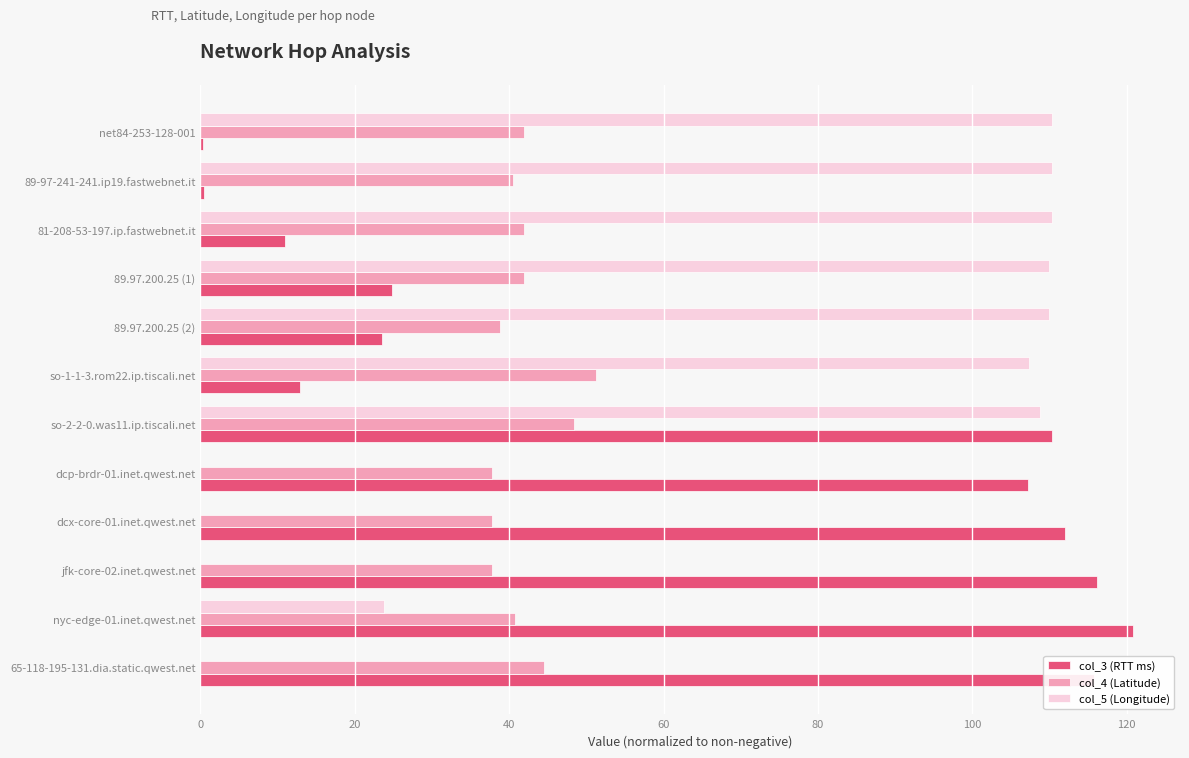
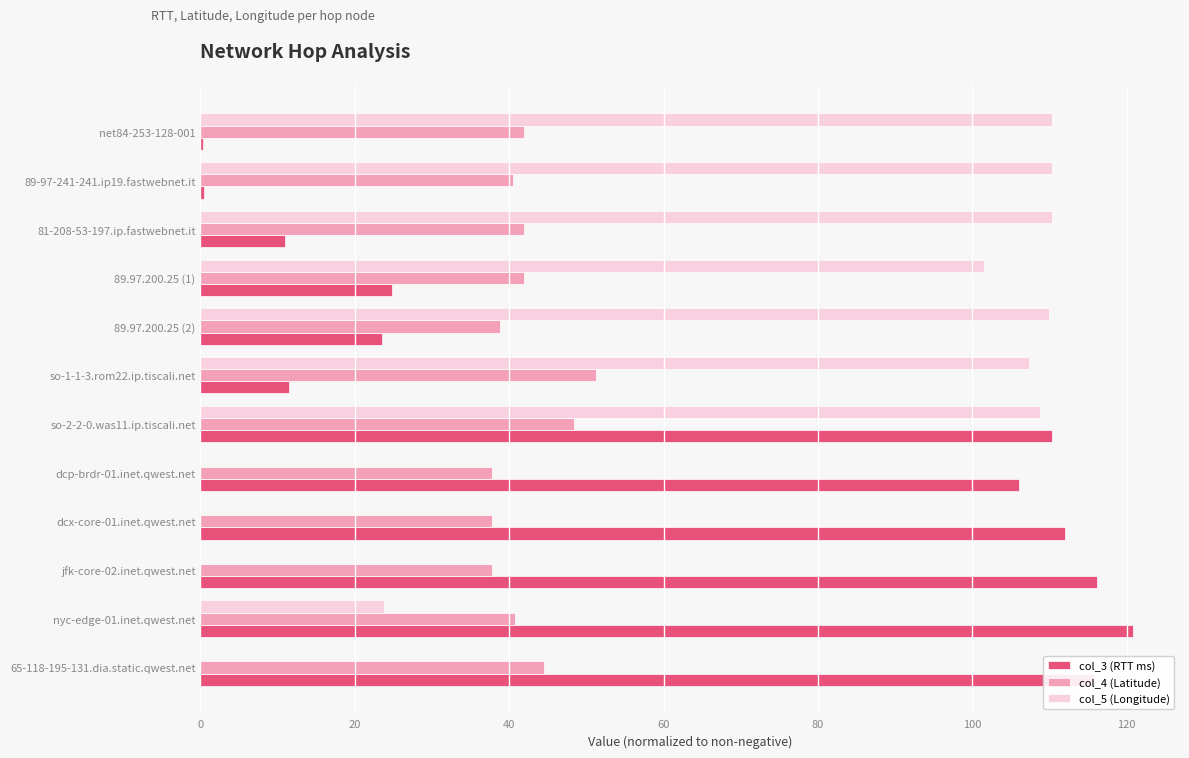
  {
    "col_3 (RTT ms)": {
      "net84-253-128-001": 0,
      "89-97-241-241.ip19.fastwebnet.it": 0,
      "81-208-53-197.ip.fastwebnet.it": 11,
      "89.97.200.25 (1)": 25,
      "89.97.200.25 (2)": 23,
-     "so-1-1-3.rom22.ip.tiscali.net": 13,
+     "so-1-1-3.rom22.ip.tiscali.net": 11,
      "so-2-2-0.was11.ip.tiscali.net": 110,
-     "dcp-brdr-01.inet.qwest.net": 107,
+     "dcp-brdr-01.inet.qwest.net": 106,
      "dcx-core-01.inet.qwest.net": 112,
      "jfk-core-02.inet.qwest.net": 116,
      "nyc-edge-01.inet.qwest.net": 121
    },
    "col_4 (Latitude)": {
      "net84-253-128-001": 42,
      "89-97-241-241.ip19.fastwebnet.it": 40,
      "81-208-53-197.ip.fastwebnet.it": 42,
      "89.97.200.25 (1)": 42,
      "89.97.200.25 (2)": 39,
      "so-1-1-3.rom22.ip.tiscali.net": 51,
      "so-2-2-0.was11.ip.tiscali.net": 48,
      "dcp-brdr-01.inet.qwest.net": 38,
      "dcx-core-01.inet.qwest.net": 38,
      "jfk-core-02.inet.qwest.net": 38,
      "nyc-edge-01.inet.qwest.net": 41,
      "65-118-195-131.dia.static.qwest.net": 44
    },
    "col_5 (Longitude)": {
      "net84-253-128-001": 110,
      "89-97-241-241.ip19.fastwebnet.it": 110,
      "81-208-53-197.ip.fastwebnet.it": 110,
-     "89.97.200.25 (1)": 110,
+     "89.97.200.25 (1)": 101,
      "89.97.200.25 (2)": 110,
      "so-1-1-3.rom22.ip.tiscali.net": 107,
      "so-2-2-0.was11.ip.tiscali.net": 109,
      "dcp-brdr-01.inet.qwest.net": 0,
      "dcx-core-01.inet.qwest.net": 0,
      "jfk-core-02.inet.qwest.net": 0,
      "nyc-edge-01.inet.qwest.net": 24,
      "65-118-195-131.dia.static.qwest.net": 0
    }
  }
